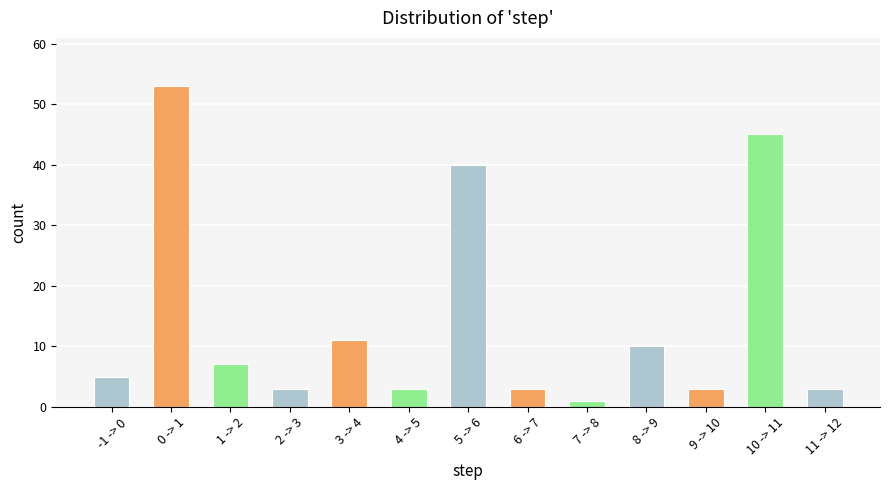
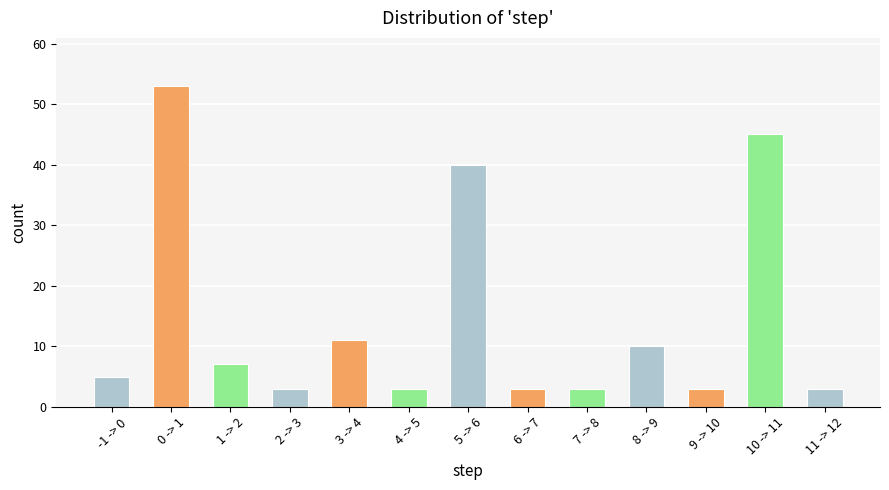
  {
    "-1 -> 0": 5,
    "0 -> 1": 53,
    "1 -> 2": 7,
    "2 -> 3": 3,
    "3 -> 4": 11,
    "4 -> 5": 3,
    "5 -> 6": 40,
    "6 -> 7": 3,
-   "7 -> 8": 1,
+   "7 -> 8": 3,
    "8 -> 9": 10,
    "9 -> 10": 3,
    "10 -> 11": 45,
    "11 -> 12": 3
  }
